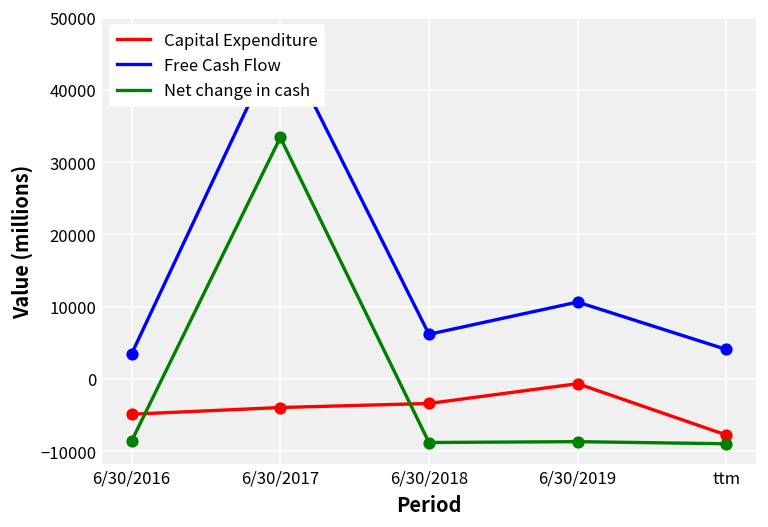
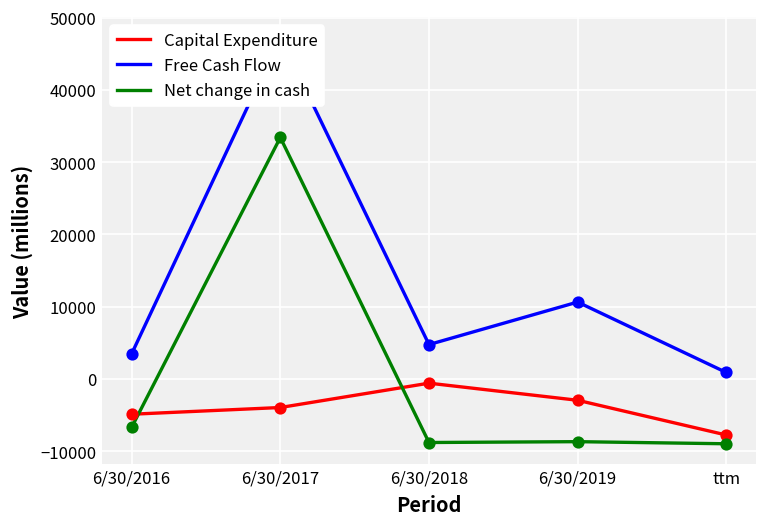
  {
    "Capital Expenditure": {
      "6/30/2016": -5000,
      "6/30/2017": -4000,
-     "6/30/2018": -3000,
-     "6/30/2019": -1000,
+     "6/30/2018": -1000,
+     "6/30/2019": -3000,
      "ttm": -8000
    },
    "Free Cash Flow": {
      "6/30/2016": 3000,
-     "6/30/2018": 6000,
+     "6/30/2018": 5000,
      "6/30/2019": 11000,
-     "ttm": 4000
+     "ttm": 1000
    },
    "Net change in cash": {
-     "6/30/2016": -9000,
+     "6/30/2016": -7000,
      "6/30/2017": 33000,
      "6/30/2018": -9000,
      "6/30/2019": -9000,
      "ttm": -9000
    }
  }
